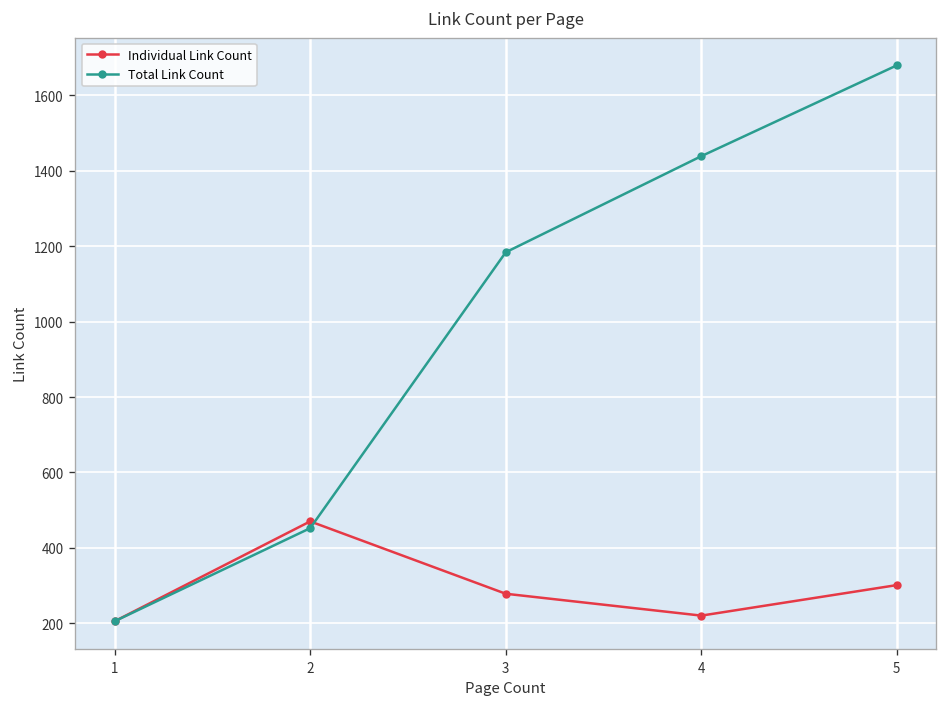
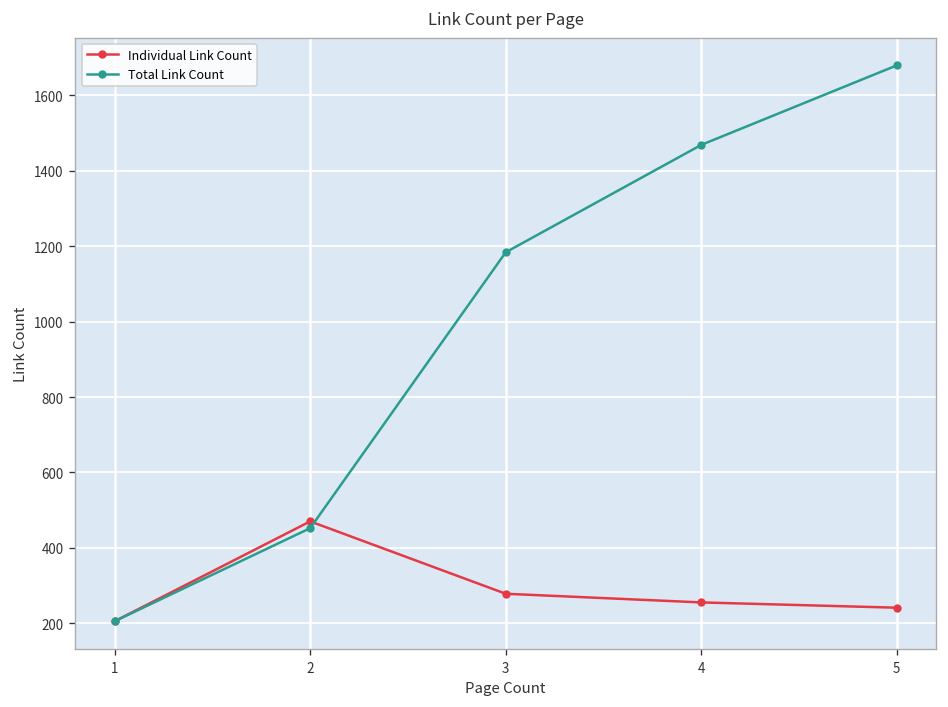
  {
    "Individual Link Count": {
      "2": 470,
      "3": 280,
-     "4": 220,
-     "5": 300
+     "4": 260,
+     "5": 240
    },
    "Total Link Count": {
      "2": 450,
      "3": 1180,
-     "4": 1440,
+     "4": 1470,
      "5": 1680
    }
  }
